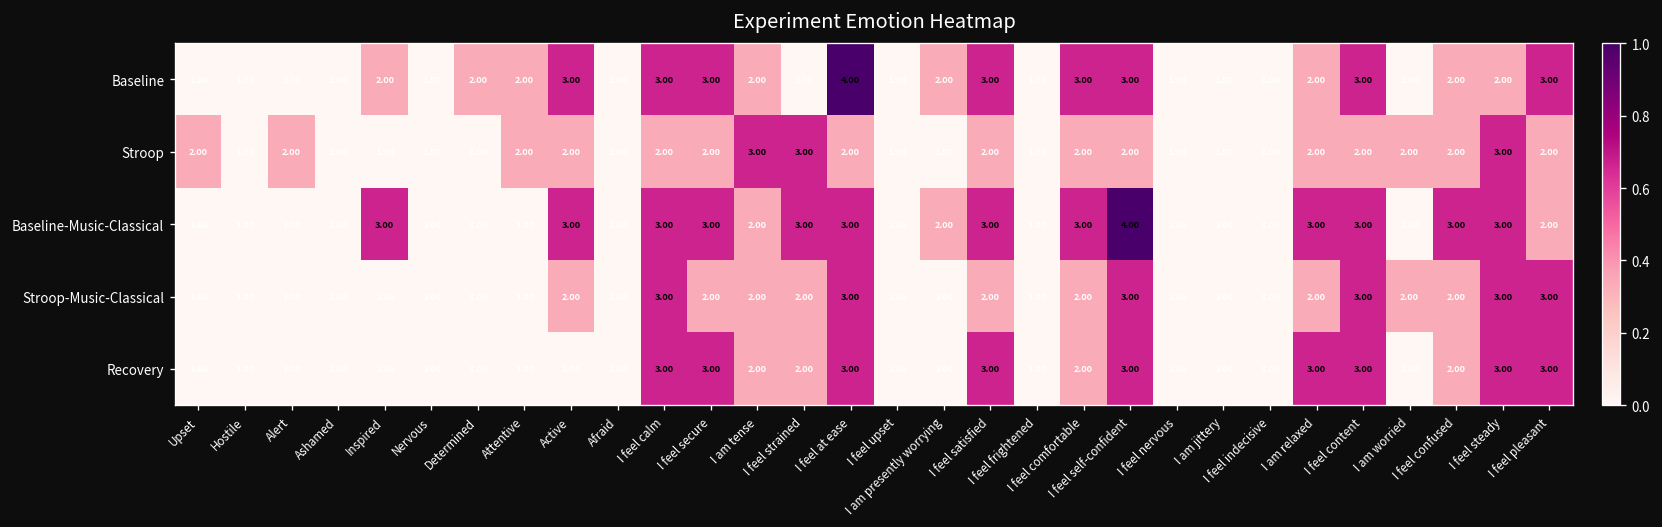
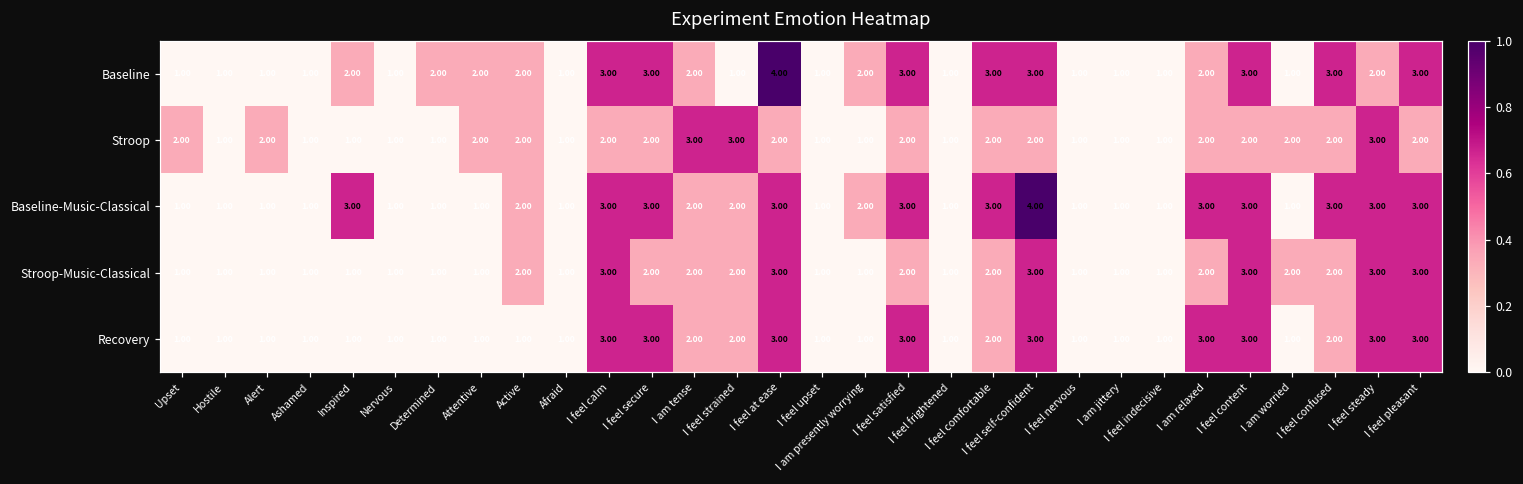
  {
    "Baseline": {
      "Inspired": 2.00,
      "Determined": 2.00,
      "Attentive": 2.00,
-     "Active": 3.00,
+     "Active": 2.00,
      "I feel calm": 3.00,
      "I feel secure": 3.00,
      "I am tense": 2.00,
      "I feel at ease": 4.00,
      "I am presently worrying": 2.00,
      "I feel satisfied": 3.00,
      "I feel comfortable": 3.00,
      "I feel self-confident": 3.00,
      "I am relaxed": 2.00,
      "I feel content": 3.00,
-     "I feel confused": 2.00,
+     "I feel confused": 3.00,
      "I feel steady": 2.00,
      "I feel pleasant": 3.00
    },
    "Stroop": {
      "Upset": 2.00,
      "Alert": 2.00,
      "Attentive": 2.00,
      "Active": 2.00,
      "I feel calm": 2.00,
      "I feel secure": 2.00,
      "I am tense": 3.00,
      "I feel strained": 3.00,
      "I feel at ease": 2.00,
      "I feel satisfied": 2.00,
      "I feel comfortable": 2.00,
      "I feel self-confident": 2.00,
      "I am relaxed": 2.00,
      "I feel content": 2.00,
      "I am worried": 2.00,
      "I feel confused": 2.00,
      "I feel steady": 3.00,
      "I feel pleasant": 2.00
    },
    "Baseline-Music-Classical": {
      "Inspired": 3.00,
-     "Active": 3.00,
+     "Active": 2.00,
      "I feel calm": 3.00,
      "I feel secure": 3.00,
      "I am tense": 2.00,
-     "I feel strained": 3.00,
+     "I feel strained": 2.00,
      "I feel at ease": 3.00,
      "I am presently worrying": 2.00,
      "I feel satisfied": 3.00,
      "I feel comfortable": 3.00,
      "I feel self-confident": 4.00,
      "I am relaxed": 3.00,
      "I feel content": 3.00,
      "I feel confused": 3.00,
      "I feel steady": 3.00,
-     "I feel pleasant": 2.00
+     "I feel pleasant": 3.00
    },
    "Stroop-Music-Classical": {
      "Active": 2.00,
      "I feel calm": 3.00,
      "I feel secure": 2.00,
      "I am tense": 2.00,
      "I feel strained": 2.00,
      "I feel at ease": 3.00,
      "I feel satisfied": 2.00,
      "I feel comfortable": 2.00,
      "I feel self-confident": 3.00,
      "I am relaxed": 2.00,
      "I feel content": 3.00,
      "I am worried": 2.00,
      "I feel confused": 2.00,
      "I feel steady": 3.00,
      "I feel pleasant": 3.00
    },
    "Recovery": {
      "I feel calm": 3.00,
      "I feel secure": 3.00,
      "I am tense": 2.00,
      "I feel strained": 2.00,
      "I feel at ease": 3.00,
      "I feel satisfied": 3.00,
      "I feel comfortable": 2.00,
      "I feel self-confident": 3.00,
      "I am relaxed": 3.00,
      "I feel content": 3.00,
      "I feel confused": 2.00,
      "I feel steady": 3.00,
      "I feel pleasant": 3.00
    }
  }
